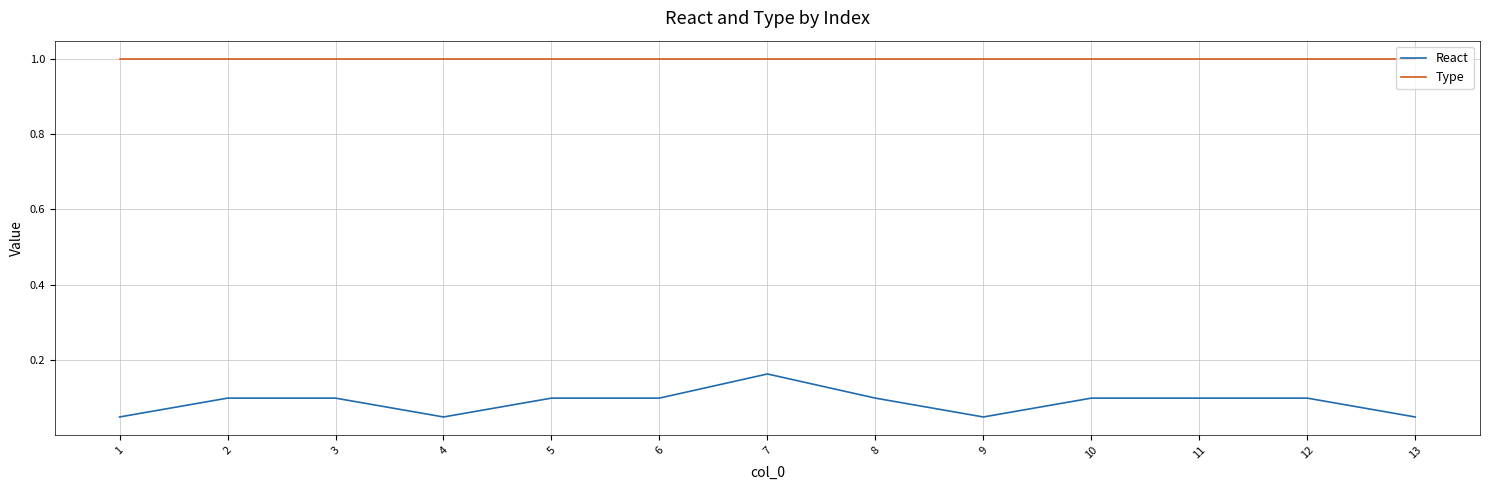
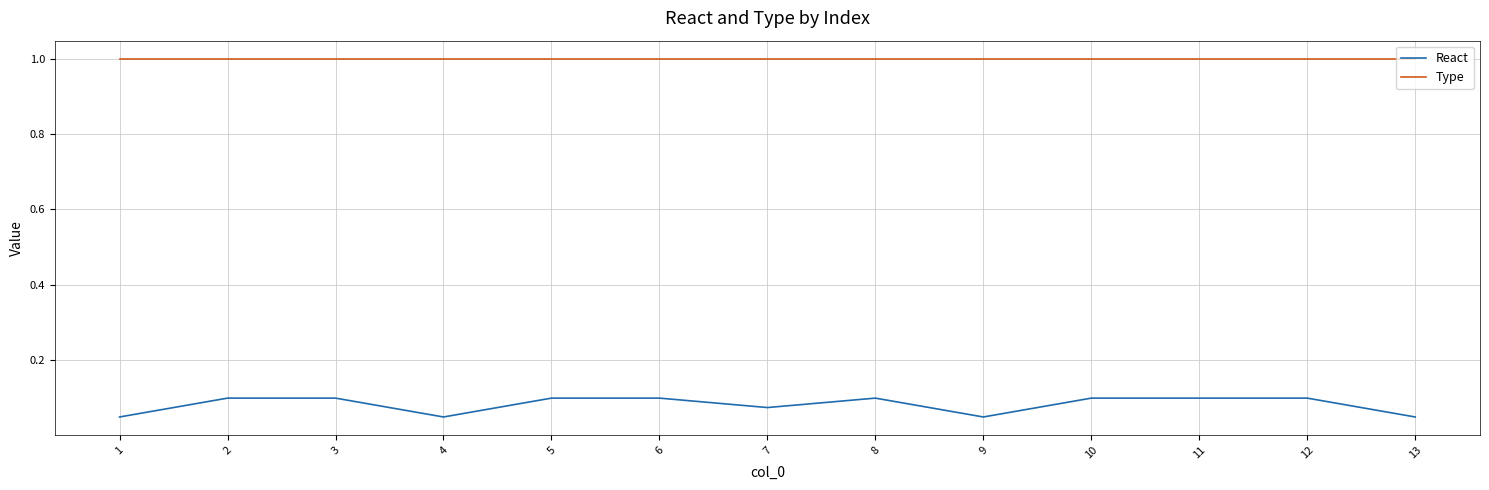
  {
    "React": {
      "1": 0.05,
      "2": 0.10,
      "3": 0.10,
      "4": 0.05,
      "5": 0.10,
      "6": 0.10,
-     "7": 0.16,
+     "7": 0.08,
      "8": 0.10,
      "9": 0.05,
      "10": 0.10,
      "11": 0.10,
      "12": 0.10,
      "13": 0.05
    },
    "Type": {
      "1": 1.00,
      "2": 1.00,
      "3": 1.00,
      "4": 1.00,
      "5": 1.00,
      "6": 1.00,
      "7": 1.00,
      "8": 1.00,
      "9": 1.00,
      "10": 1.00,
      "11": 1.00,
      "12": 1.00
    }
  }
